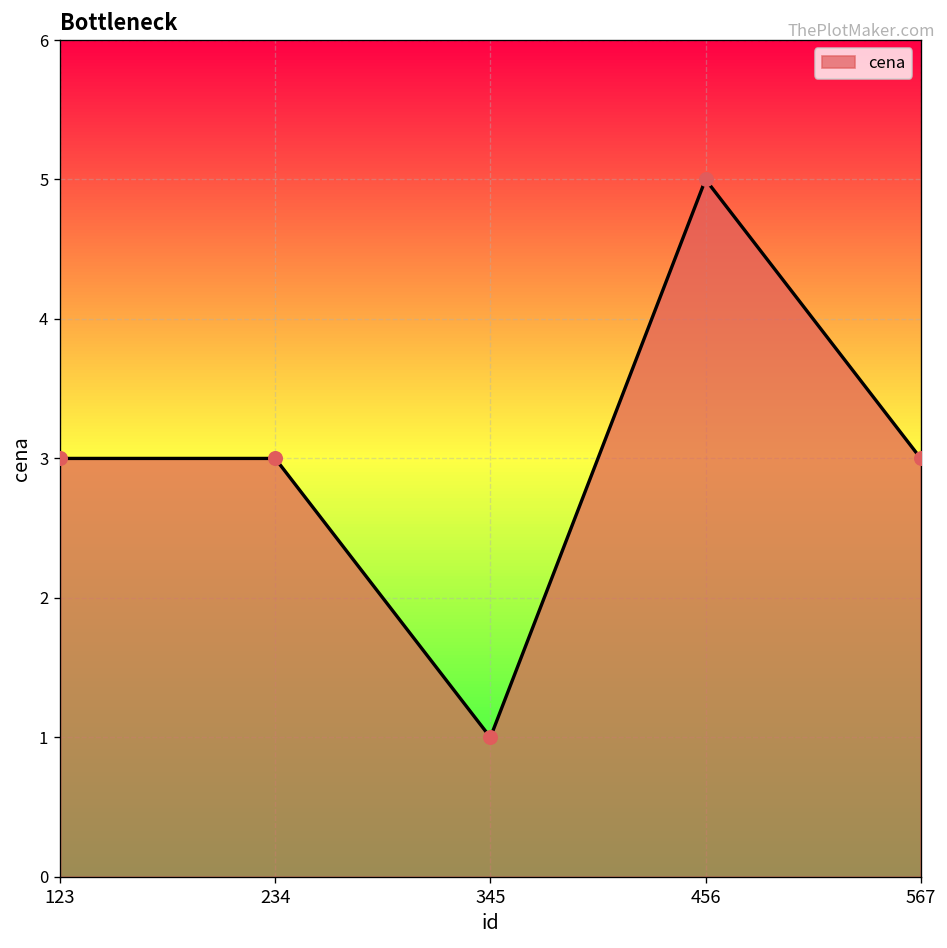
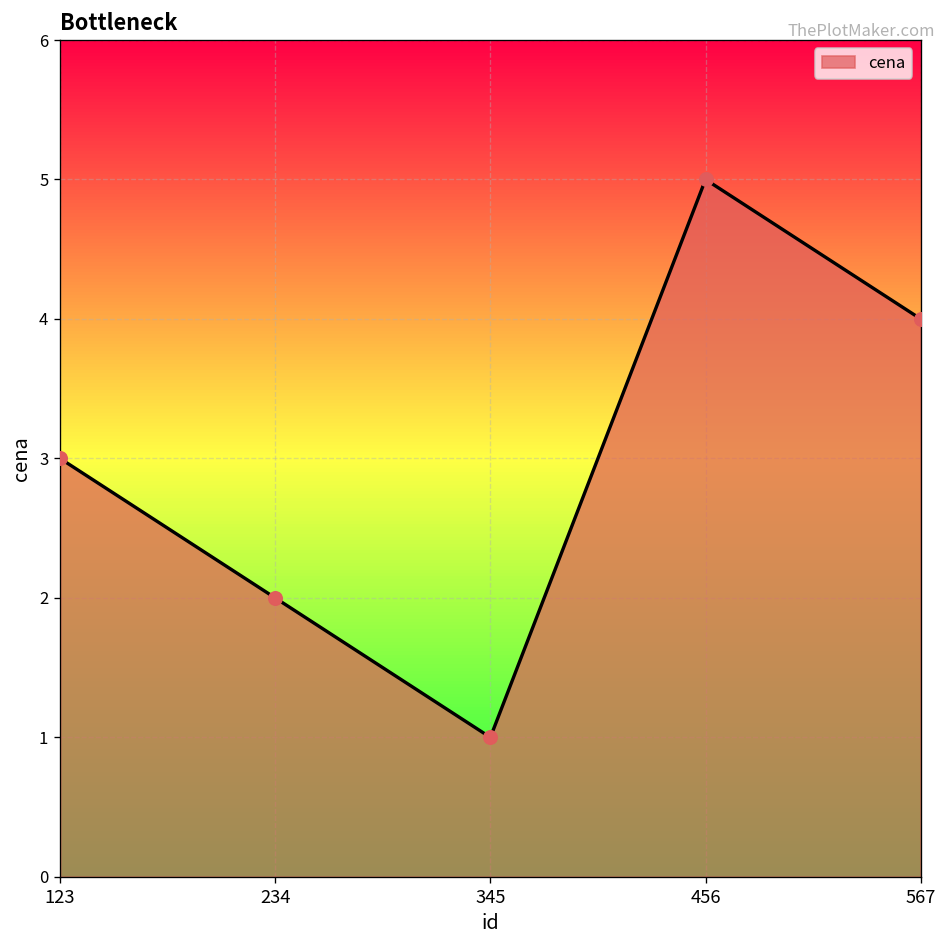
  {
    "123": 3,
-   "234": 3,
+   "234": 2,
    "345": 1,
    "456": 5,
-   "567": 3
+   "567": 4
  }
